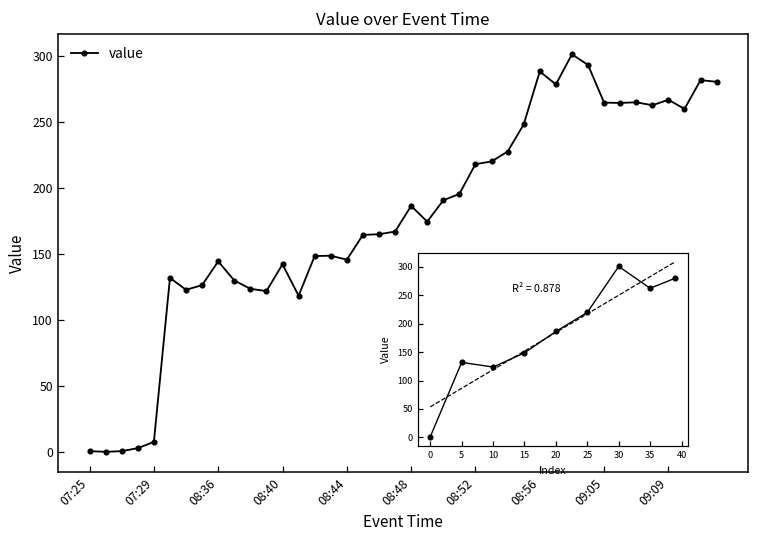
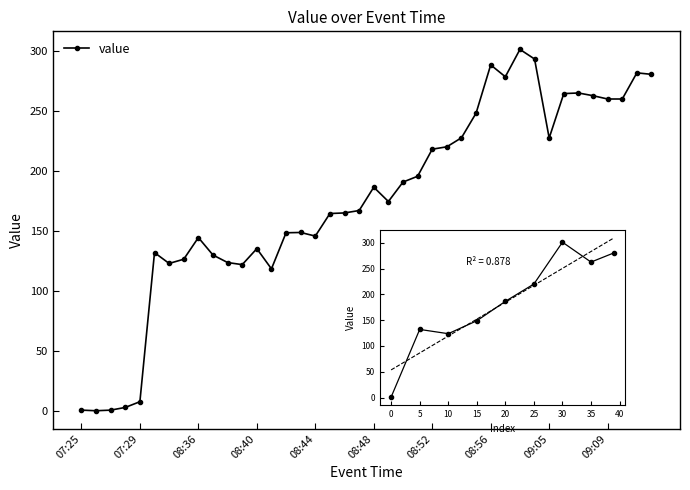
  {
    "Value over Event Time": {
      "07:25": 1,
      "07:29": 8,
      "08:36": 145,
-     "08:40": 142,
+     "08:40": 135,
      "08:44": 146,
      "08:48": 186,
      "08:52": 218,
      "08:56": 288,
-     "09:05": 265,
-     "09:09": 267
+     "09:05": 227,
+     "09:09": 260
    }
  }
